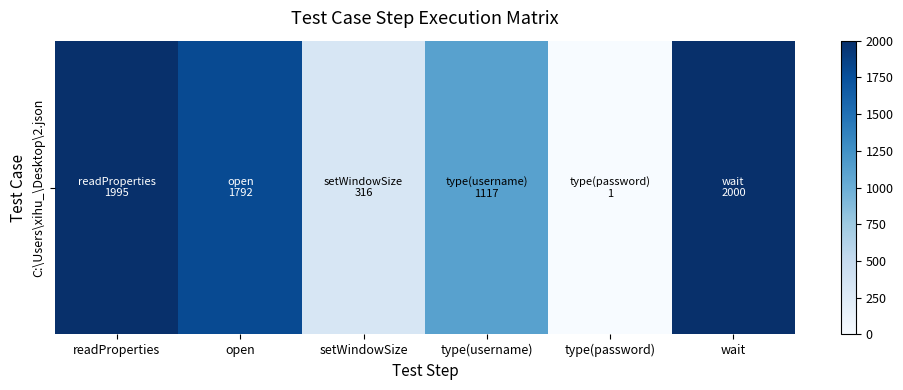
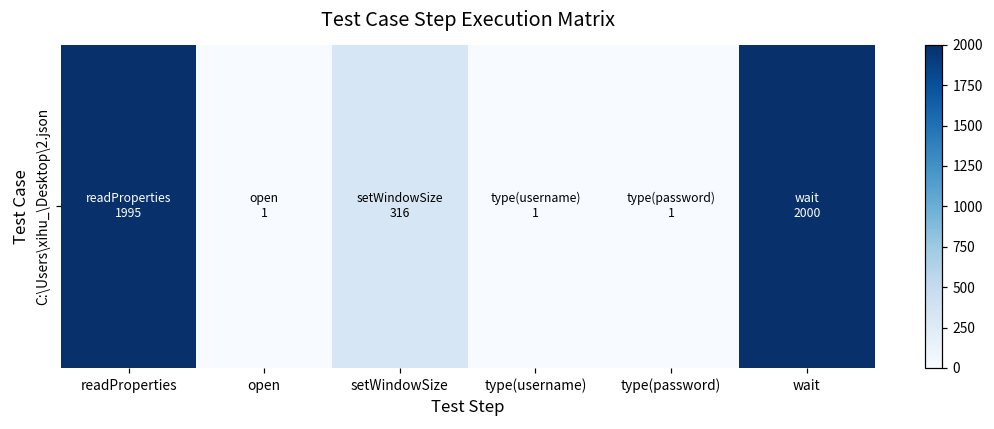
  {
    "C:\\Users\\xihu_\\Desktop\\2.json": {
      "readProperties": 1995,
-     "open": 1792,
+     "open": 1,
      "setWindowSize": 316,
-     "type(username)": 1117,
+     "type(username)": 1,
      "type(password)": 1,
      "wait": 2000
    }
  }
